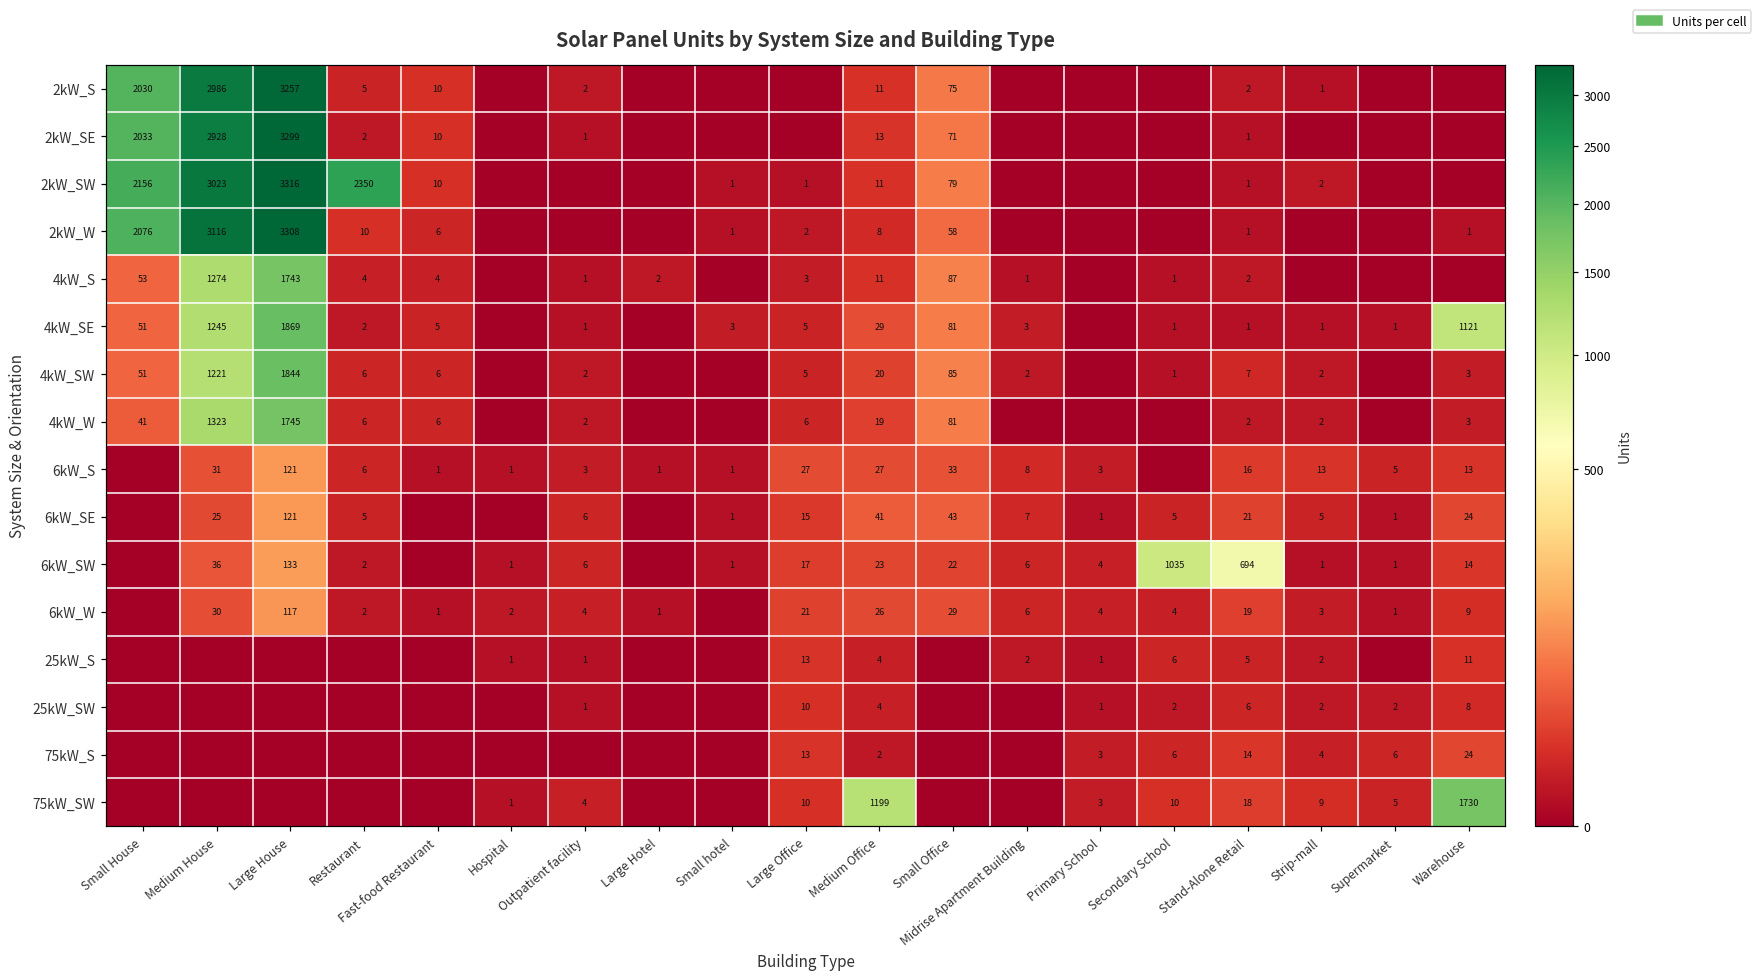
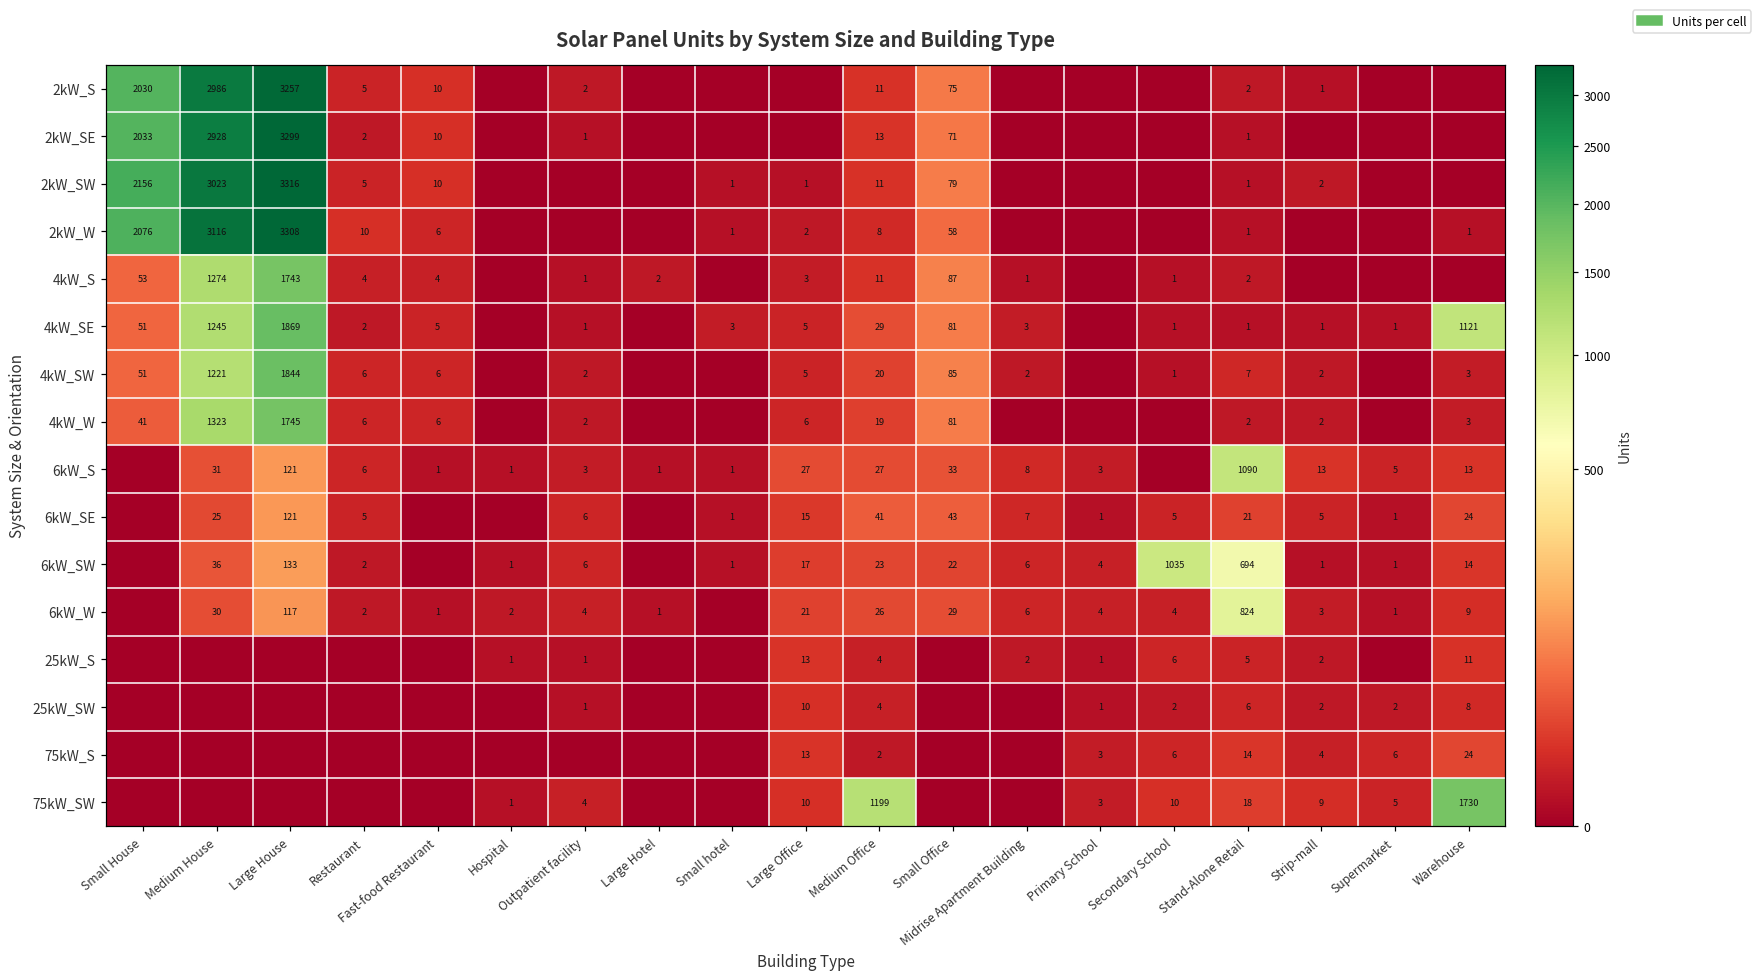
  {
    "2kW_S": {
      "Small House": 2030,
      "Medium House": 2986,
      "Large House": 3257,
      "Restaurant": 5,
      "Fast-food Restaurant": 10,
      "Outpatient facility": 2,
      "Medium Office": 11,
      "Small Office": 75,
      "Stand-Alone Retail": 2,
      "Strip-mall": 1
    },
    "2kW_SE": {
      "Small House": 2033,
      "Medium House": 2928,
      "Large House": 3299,
      "Restaurant": 2,
      "Fast-food Restaurant": 10,
      "Outpatient facility": 1,
      "Medium Office": 13,
      "Small Office": 71,
      "Stand-Alone Retail": 1
    },
    "2kW_SW": {
      "Small House": 2156,
      "Medium House": 3023,
      "Large House": 3316,
-     "Restaurant": 2350,
+     "Restaurant": 5,
      "Fast-food Restaurant": 10,
      "Small hotel": 1,
      "Large Office": 1,
      "Medium Office": 11,
      "Small Office": 79,
      "Stand-Alone Retail": 1,
      "Strip-mall": 2
    },
    "2kW_W": {
      "Small House": 2076,
      "Medium House": 3116,
      "Large House": 3308,
      "Restaurant": 10,
      "Fast-food Restaurant": 6,
      "Small hotel": 1,
      "Large Office": 2,
      "Medium Office": 8,
      "Small Office": 58,
      "Stand-Alone Retail": 1,
      "Warehouse": 1
    },
    "4kW_S": {
      "Small House": 53,
      "Medium House": 1274,
      "Large House": 1743,
      "Restaurant": 4,
      "Fast-food Restaurant": 4,
      "Outpatient facility": 1,
      "Large Hotel": 2,
      "Large Office": 3,
      "Medium Office": 11,
      "Small Office": 87,
      "Midrise Apartment Building": 1,
      "Secondary School": 1,
      "Stand-Alone Retail": 2
    },
    "4kW_SE": {
      "Small House": 51,
      "Medium House": 1245,
      "Large House": 1869,
      "Restaurant": 2,
      "Fast-food Restaurant": 5,
      "Outpatient facility": 1,
      "Small hotel": 3,
      "Large Office": 5,
      "Medium Office": 29,
      "Small Office": 81,
      "Midrise Apartment Building": 3,
      "Secondary School": 1,
      "Stand-Alone Retail": 1,
      "Strip-mall": 1,
      "Supermarket": 1,
      "Warehouse": 1121
    },
    "4kW_SW": {
      "Small House": 51,
      "Medium House": 1221,
      "Large House": 1844,
      "Restaurant": 6,
      "Fast-food Restaurant": 6,
      "Outpatient facility": 2,
      "Large Office": 5,
      "Medium Office": 20,
      "Small Office": 85,
      "Midrise Apartment Building": 2,
      "Secondary School": 1,
      "Stand-Alone Retail": 7,
      "Strip-mall": 2,
      "Warehouse": 3
    },
    "4kW_W": {
      "Small House": 41,
      "Medium House": 1323,
      "Large House": 1745,
      "Restaurant": 6,
      "Fast-food Restaurant": 6,
      "Outpatient facility": 2,
      "Large Office": 6,
      "Medium Office": 19,
      "Small Office": 81,
      "Stand-Alone Retail": 2,
      "Strip-mall": 2,
      "Warehouse": 3
    },
    "6kW_S": {
      "Medium House": 31,
      "Large House": 121,
      "Restaurant": 6,
      "Fast-food Restaurant": 1,
      "Hospital": 1,
      "Outpatient facility": 3,
      "Large Hotel": 1,
      "Small hotel": 1,
      "Large Office": 27,
      "Medium Office": 27,
      "Small Office": 33,
      "Midrise Apartment Building": 8,
      "Primary School": 3,
-     "Stand-Alone Retail": 16,
+     "Stand-Alone Retail": 1090,
      "Strip-mall": 13,
      "Supermarket": 5,
      "Warehouse": 13
    },
    "6kW_SE": {
      "Medium House": 25,
      "Large House": 121,
      "Restaurant": 5,
      "Outpatient facility": 6,
      "Small hotel": 1,
      "Large Office": 15,
      "Medium Office": 41,
      "Small Office": 43,
      "Midrise Apartment Building": 7,
      "Primary School": 1,
      "Secondary School": 5,
      "Stand-Alone Retail": 21,
      "Strip-mall": 5,
      "Supermarket": 1,
      "Warehouse": 24
    },
    "6kW_SW": {
      "Medium House": 36,
      "Large House": 133,
      "Restaurant": 2,
      "Hospital": 1,
      "Outpatient facility": 6,
      "Small hotel": 1,
      "Large Office": 17,
      "Medium Office": 23,
      "Small Office": 22,
      "Midrise Apartment Building": 6,
      "Primary School": 4,
      "Secondary School": 1035,
      "Stand-Alone Retail": 694,
      "Strip-mall": 1,
      "Supermarket": 1,
      "Warehouse": 14
    },
    "6kW_W": {
      "Medium House": 30,
      "Large House": 117,
      "Restaurant": 2,
      "Fast-food Restaurant": 1,
      "Hospital": 2,
      "Outpatient facility": 4,
      "Large Hotel": 1,
      "Large Office": 21,
      "Medium Office": 26,
      "Small Office": 29,
      "Midrise Apartment Building": 6,
      "Primary School": 4,
      "Secondary School": 4,
-     "Stand-Alone Retail": 19,
+     "Stand-Alone Retail": 824,
      "Strip-mall": 3,
      "Supermarket": 1,
      "Warehouse": 9
    },
    "25kW_S": {
      "Hospital": 1,
      "Outpatient facility": 1,
      "Large Office": 13,
      "Medium Office": 4,
      "Midrise Apartment Building": 2,
      "Primary School": 1,
      "Secondary School": 6,
      "Stand-Alone Retail": 5,
      "Strip-mall": 2,
      "Warehouse": 11
    },
    "25kW_SW": {
      "Outpatient facility": 1,
      "Large Office": 10,
      "Medium Office": 4,
      "Primary School": 1,
      "Secondary School": 2,
      "Stand-Alone Retail": 6,
      "Strip-mall": 2,
      "Supermarket": 2,
      "Warehouse": 8
    },
    "75kW_S": {
      "Large Office": 13,
      "Medium Office": 2,
      "Primary School": 3,
      "Secondary School": 6,
      "Stand-Alone Retail": 14,
      "Strip-mall": 4,
      "Supermarket": 6,
      "Warehouse": 24
    },
    "75kW_SW": {
      "Hospital": 1,
      "Outpatient facility": 4,
      "Large Office": 10,
      "Medium Office": 1199,
      "Primary School": 3,
      "Secondary School": 10,
      "Stand-Alone Retail": 18,
      "Strip-mall": 9,
      "Supermarket": 5,
      "Warehouse": 1730
    }
  }
